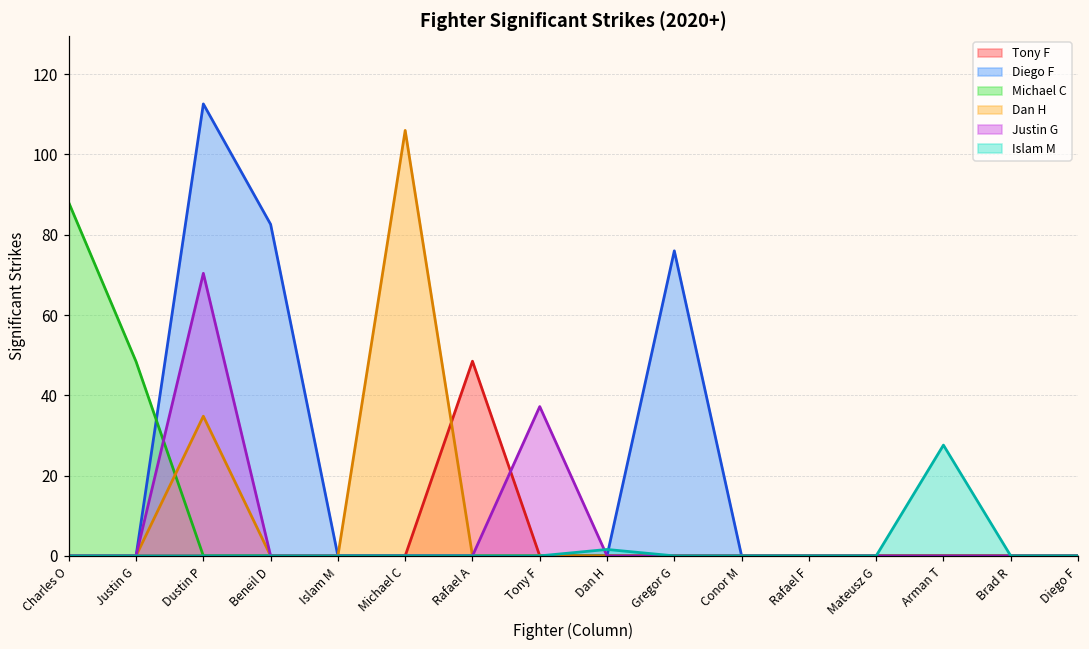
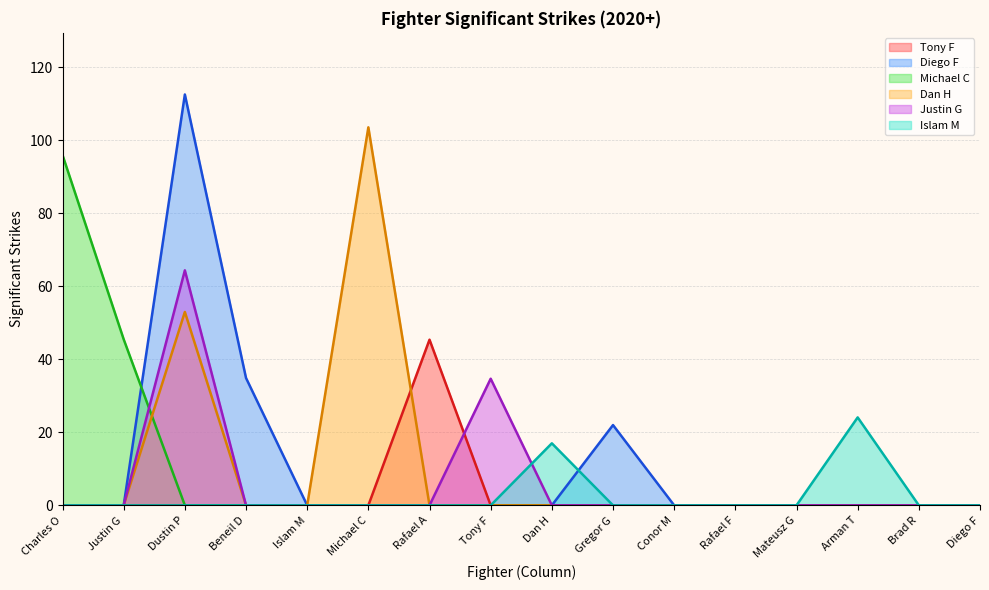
  {
    "Tony F": {
-     "Rafael A": 49
+     "Rafael A": 45
    },
    "Diego F": {
      "Dustin P": 113,
-     "Beneil D": 83,
-     "Gregor G": 76
+     "Beneil D": 35,
+     "Gregor G": 22
    },
    "Michael C": {
-     "Charles O": 88,
-     "Justin G": 48
+     "Charles O": 96,
+     "Justin G": 46
    },
    "Dan H": {
-     "Dustin P": 35,
-     "Michael C": 106
+     "Dustin P": 53,
+     "Michael C": 104
    },
    "Justin G": {
-     "Dustin P": 70,
-     "Tony F": 37
+     "Dustin P": 64,
+     "Tony F": 35
    },
    "Islam M": {
-     "Dan H": 2,
-     "Arman T": 28
+     "Dan H": 17,
+     "Arman T": 24
    }
  }
